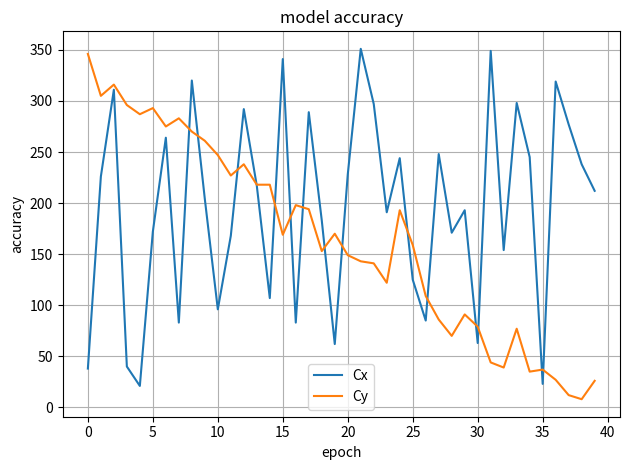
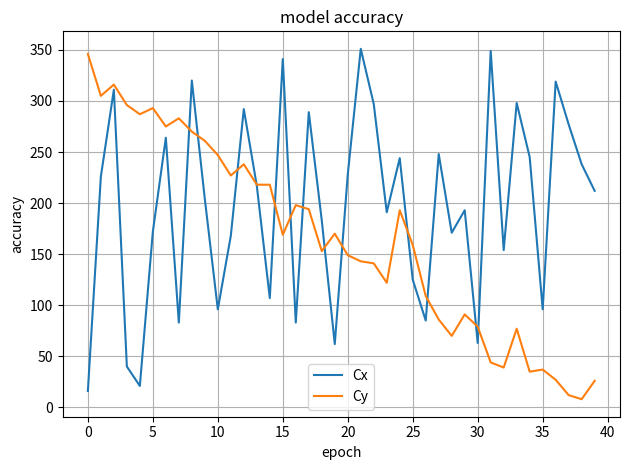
  {
    "Cx": {
-     "0": 38,
+     "0": 16,
      "5": 172,
      "10": 96,
      "15": 341,
      "20": 228,
      "25": 125,
      "30": 63,
-     "35": 23
+     "35": 96
    },
    "Cy": {
      "0": 346,
      "5": 293,
      "10": 247,
      "15": 169,
      "20": 149,
      "25": 159,
      "30": 79,
      "35": 37
    }
  }
